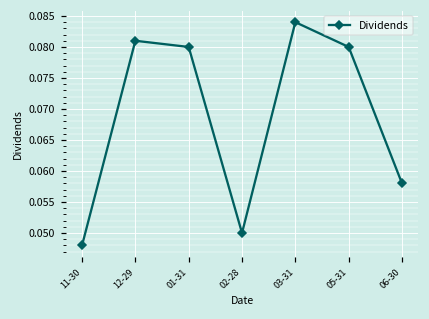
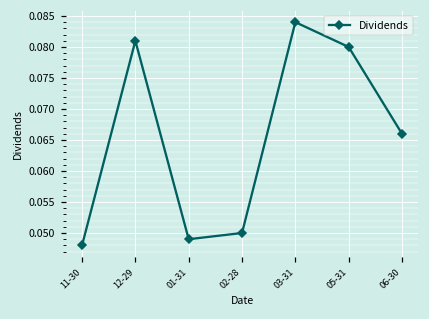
  {
    "11-30": 0.048,
    "12-29": 0.081,
-   "01-31": 0.080,
+   "01-31": 0.049,
    "02-28": 0.050,
    "03-31": 0.084,
    "05-31": 0.080,
-   "06-30": 0.058
+   "06-30": 0.066
  }
